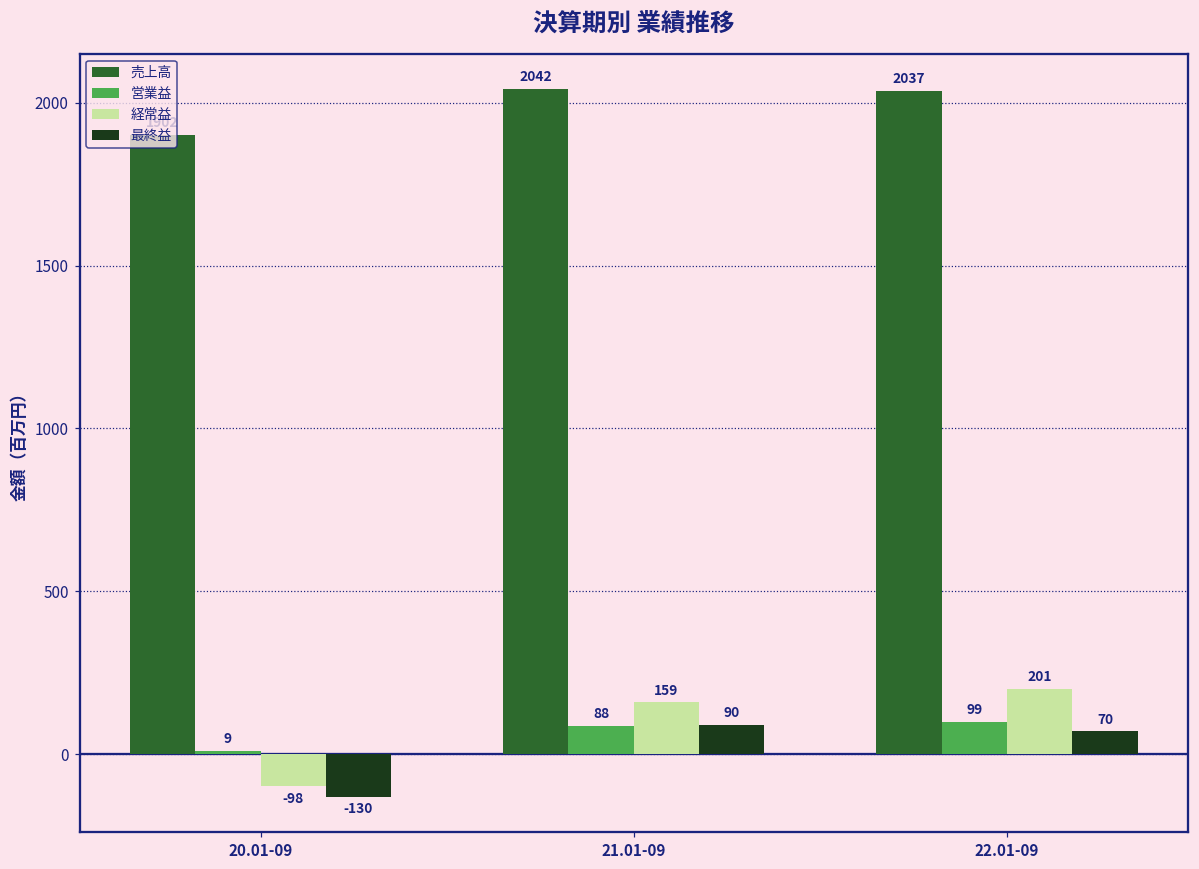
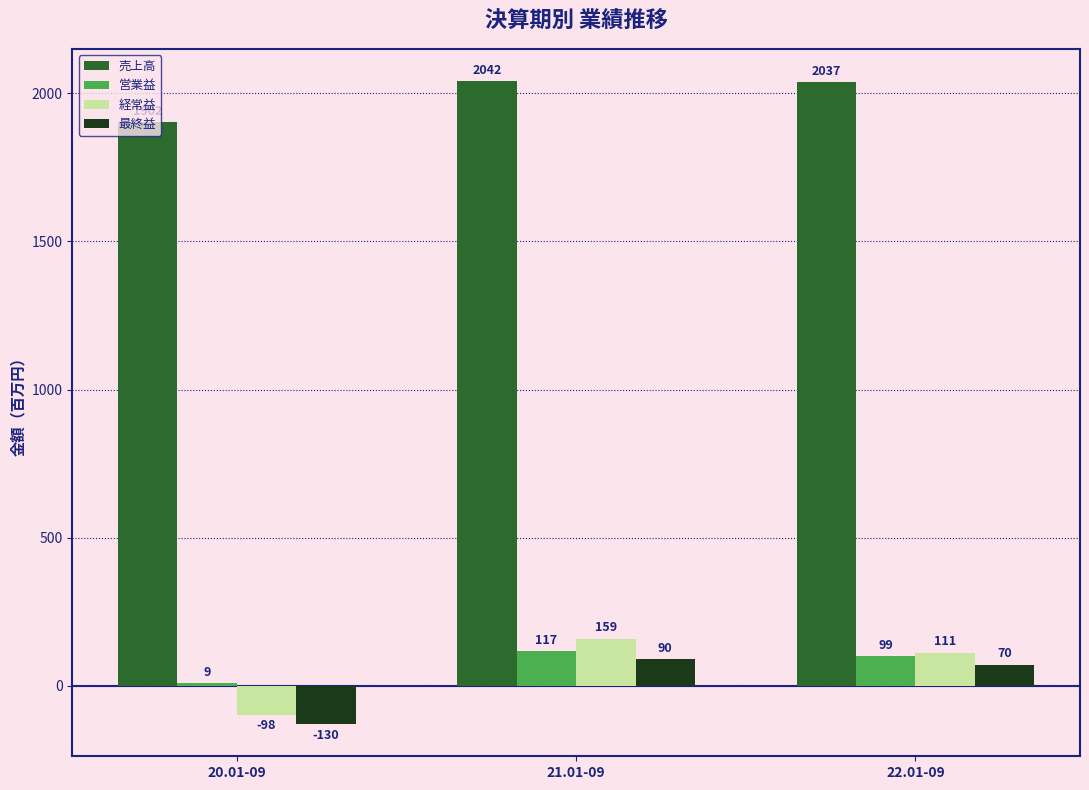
  {
    "営業益": {
      "20.01-09": 9,
-     "21.01-09": 88,
+     "21.01-09": 117,
      "22.01-09": 99
    },
    "経常益": {
      "20.01-09": -98,
      "21.01-09": 159,
-     "22.01-09": 201
+     "22.01-09": 111
    }
  }
